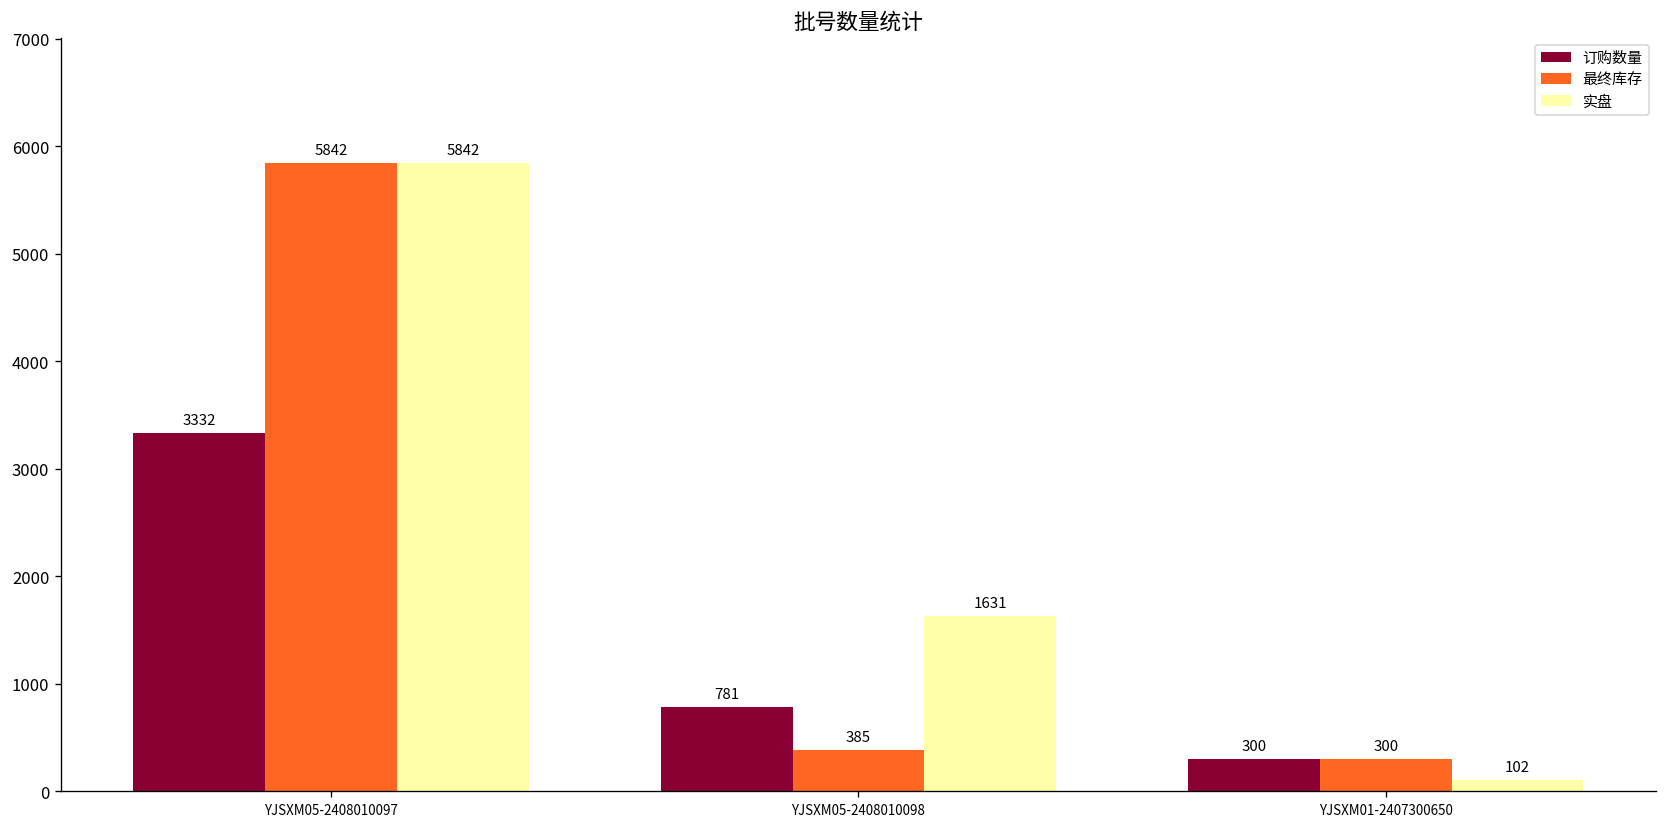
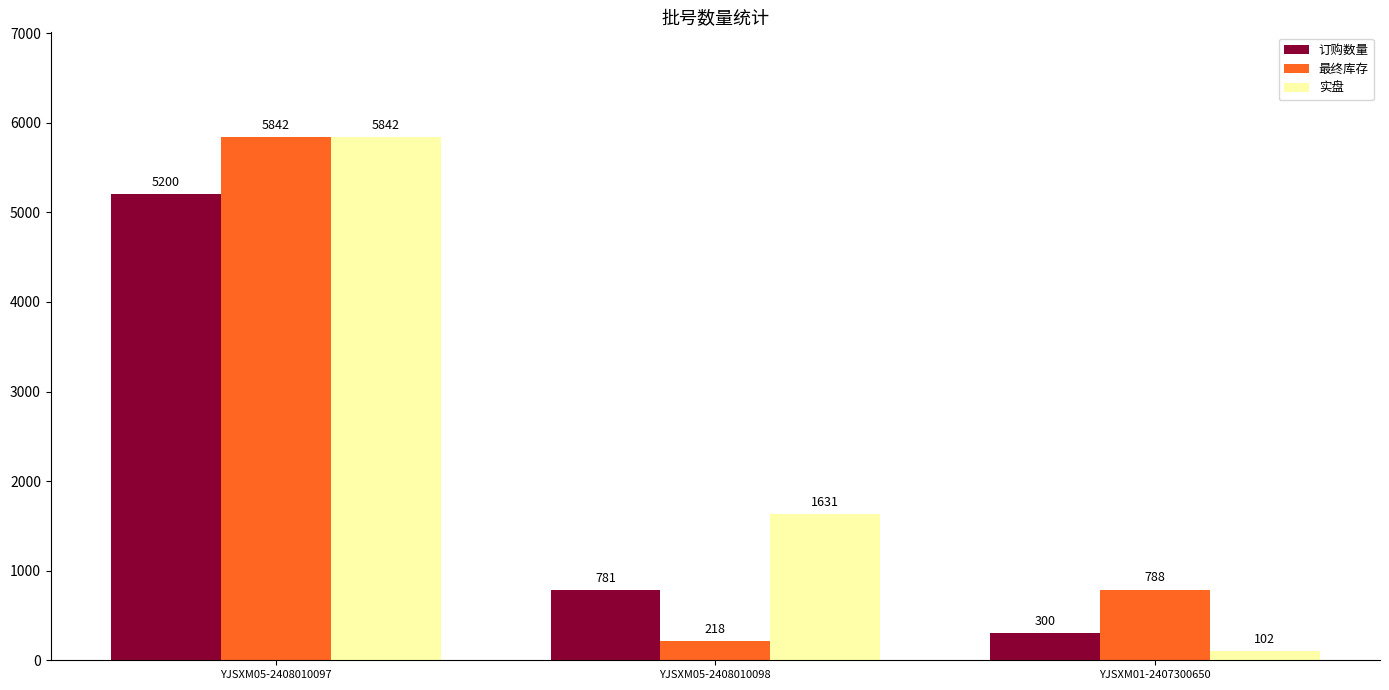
  {
    "订购数量": {
-     "YJSXM05-2408010097": 3332,
+     "YJSXM05-2408010097": 5200,
      "YJSXM05-2408010098": 781,
      "YJSXM01-2407300650": 300
    },
    "最终库存": {
      "YJSXM05-2408010097": 5842,
-     "YJSXM05-2408010098": 385,
-     "YJSXM01-2407300650": 300
+     "YJSXM05-2408010098": 218,
+     "YJSXM01-2407300650": 788
    },
    "实盘": {
      "YJSXM05-2408010097": 5842,
      "YJSXM05-2408010098": 1631,
      "YJSXM01-2407300650": 102
    }
  }
